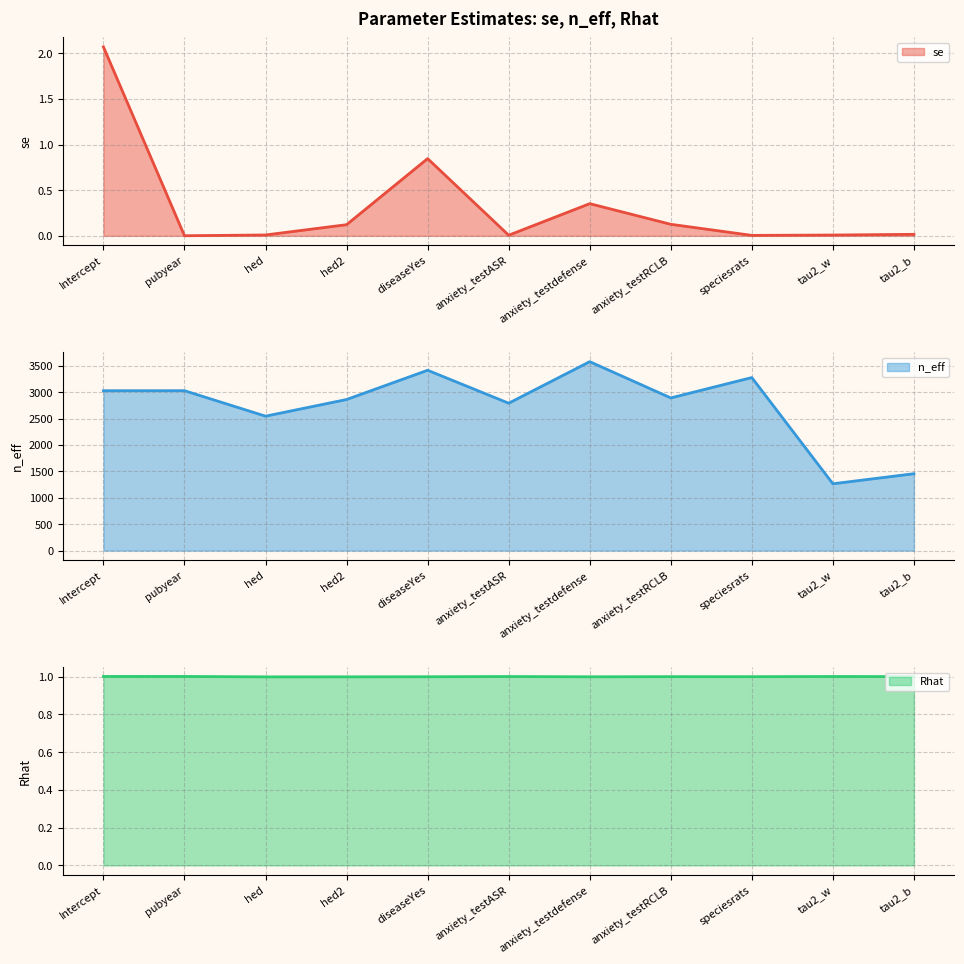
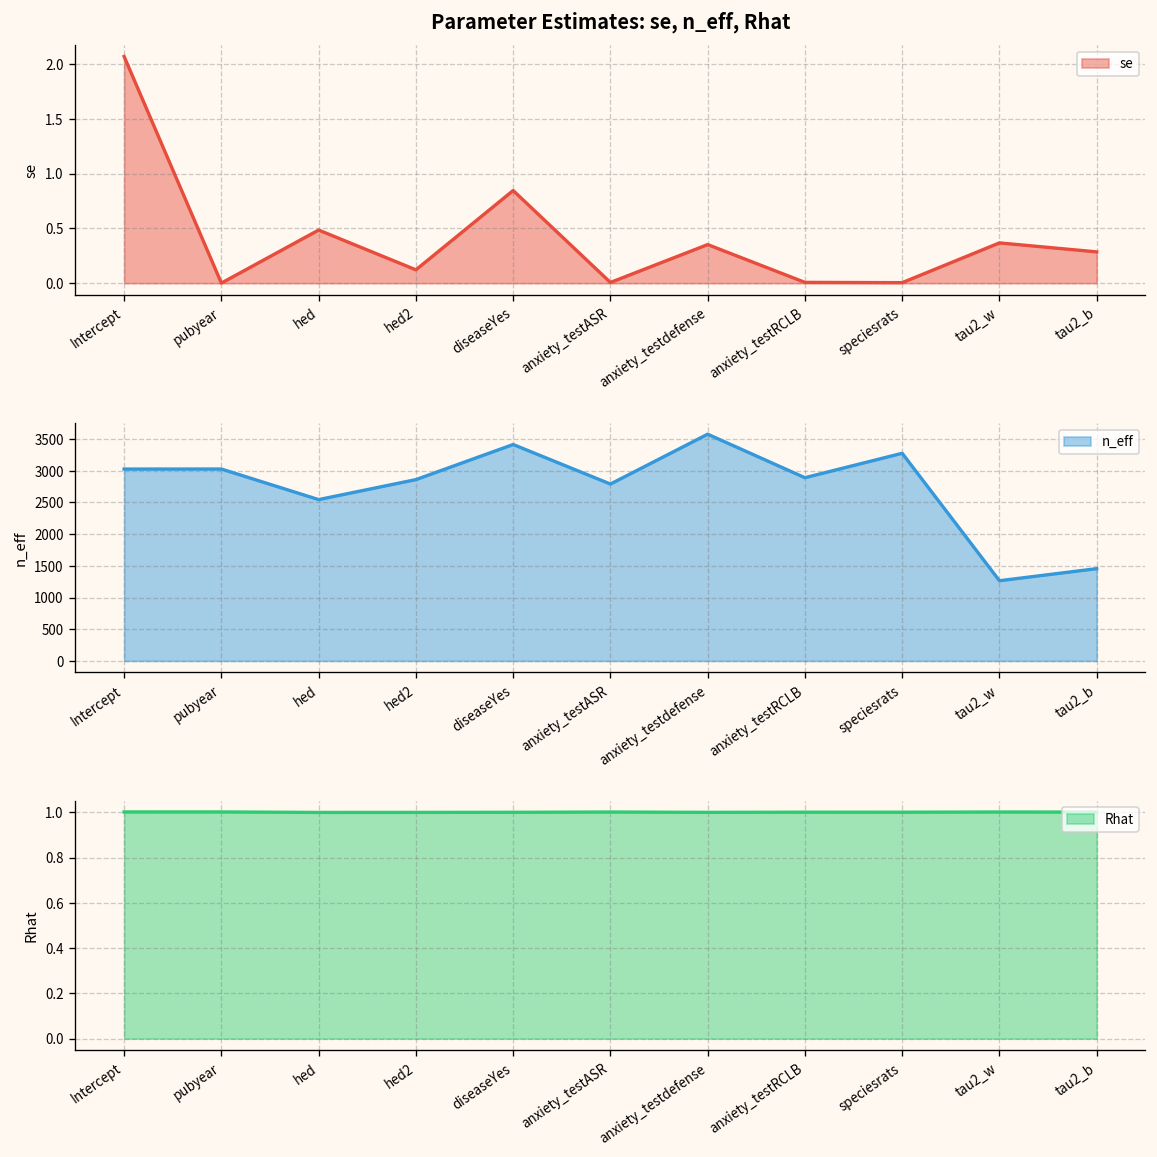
  {
    "Parameter Estimates: se, n_eff, Rhat": {
      "Intercept": 2.1,
      "pubyear": 0.0,
-     "hed": 0.0,
+     "hed": 0.5,
      "hed2": 0.1,
      "diseaseYes": 0.8,
      "anxiety_testASR": 0.0,
      "anxiety_testdefense": 0.4,
-     "anxiety_testRCLB": 0.1,
+     "anxiety_testRCLB": 0.0,
      "speciesrats": 0.0,
-     "tau2_w": 0.0,
-     "tau2_b": 0.0
+     "tau2_w": 0.4,
+     "tau2_b": 0.3
    }
  }
